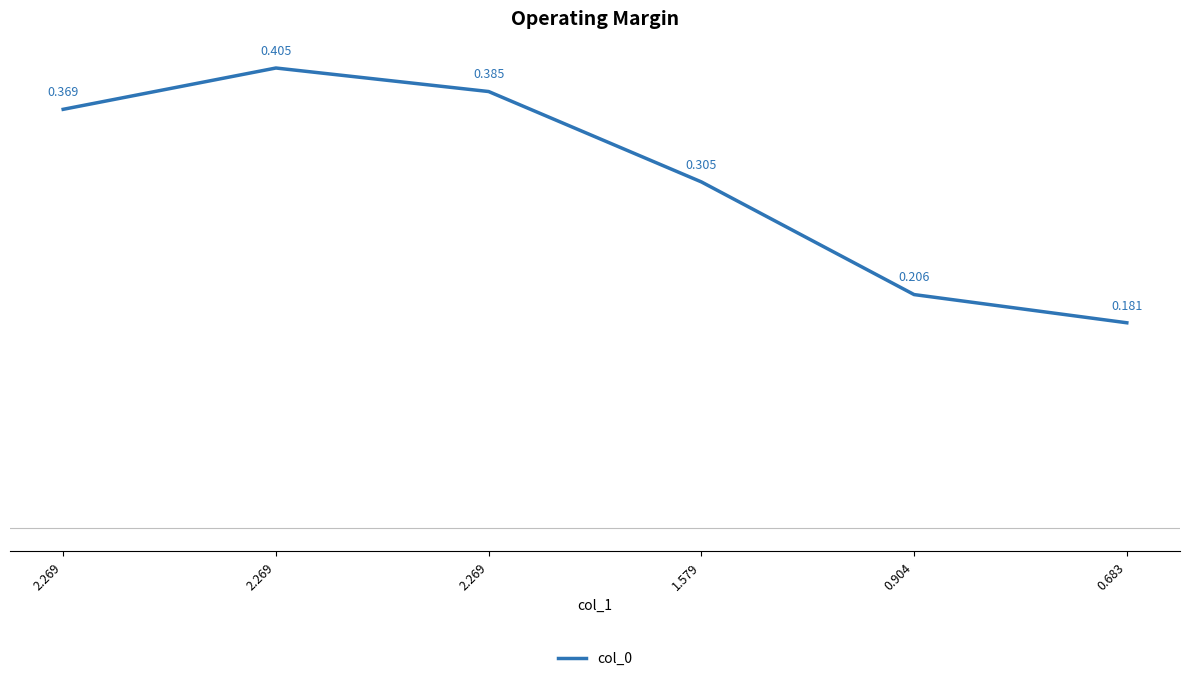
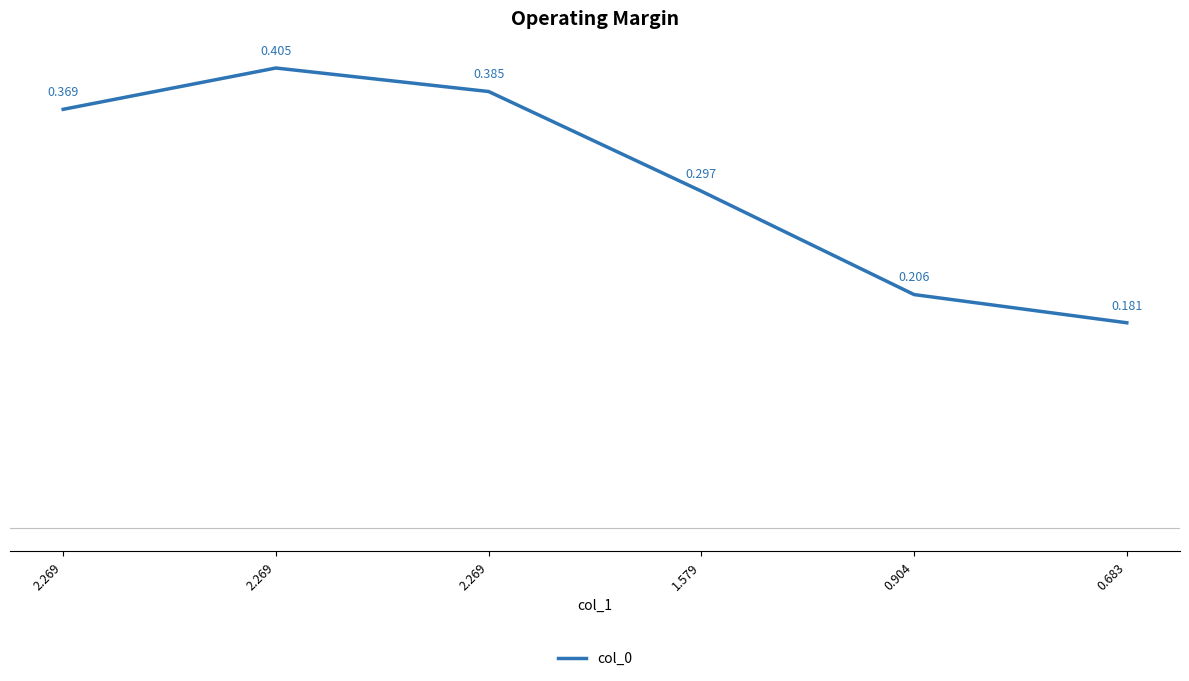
  {
-   "1.579": 0.305,
+   "1.579": 0.297,
    "0.904": 0.206,
    "0.683": 0.181
  }
